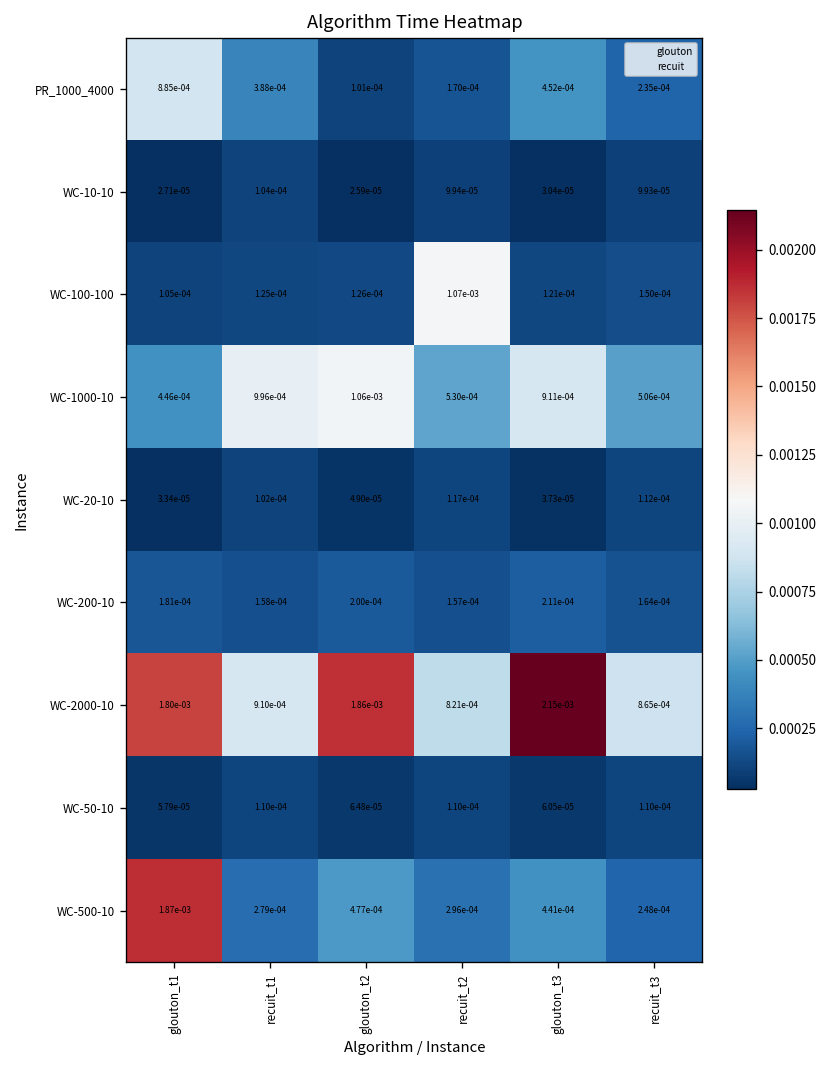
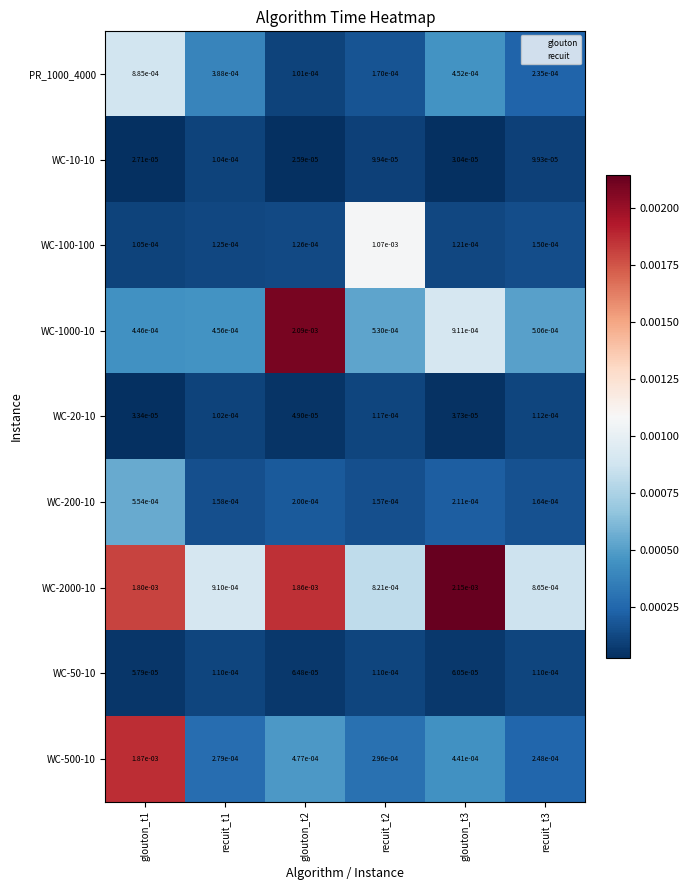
  {
    "PR_1000_4000": {
      "glouton_t1": "8.85e-04",
      "recuit_t1": "3.88e-04",
      "glouton_t2": "1.01e-04",
      "recuit_t2": "1.70e-04",
      "glouton_t3": "4.52e-04",
      "recuit_t3": "2.35e-04"
    },
    "WC-10-10": {
      "glouton_t1": "2.71e-05",
      "recuit_t1": "1.04e-04",
      "glouton_t2": "2.59e-05",
      "recuit_t2": "9.94e-05",
      "glouton_t3": "3.04e-05",
      "recuit_t3": "9.93e-05"
    },
    "WC-100-100": {
      "glouton_t1": "1.05e-04",
      "recuit_t1": "1.25e-04",
      "glouton_t2": "1.26e-04",
      "recuit_t2": "1.07e-03",
      "glouton_t3": "1.21e-04",
      "recuit_t3": "1.50e-04"
    },
    "WC-1000-10": {
      "glouton_t1": "4.46e-04",
-     "recuit_t1": "9.96e-04",
-     "glouton_t2": "1.06e-03",
+     "recuit_t1": "4.56e-04",
+     "glouton_t2": "2.09e-03",
      "recuit_t2": "5.30e-04",
      "glouton_t3": "9.11e-04",
      "recuit_t3": "5.06e-04"
    },
    "WC-20-10": {
      "glouton_t1": "3.34e-05",
      "recuit_t1": "1.02e-04",
      "glouton_t2": "4.90e-05",
      "recuit_t2": "1.17e-04",
      "glouton_t3": "3.73e-05",
      "recuit_t3": "1.12e-04"
    },
    "WC-200-10": {
-     "glouton_t1": "1.81e-04",
+     "glouton_t1": "5.54e-04",
      "recuit_t1": "1.58e-04",
      "glouton_t2": "2.00e-04",
      "recuit_t2": "1.57e-04",
      "glouton_t3": "2.11e-04",
      "recuit_t3": "1.64e-04"
    },
    "WC-2000-10": {
      "glouton_t1": "1.80e-03",
      "recuit_t1": "9.10e-04",
      "glouton_t2": "1.86e-03",
      "recuit_t2": "8.21e-04",
      "glouton_t3": "2.15e-03",
      "recuit_t3": "8.65e-04"
    },
    "WC-50-10": {
      "glouton_t1": "5.79e-05",
      "recuit_t1": "1.10e-04",
      "glouton_t2": "6.48e-05",
      "recuit_t2": "1.10e-04",
      "glouton_t3": "6.05e-05",
      "recuit_t3": "1.10e-04"
    },
    "WC-500-10": {
      "glouton_t1": "1.87e-03",
      "recuit_t1": "2.79e-04",
      "glouton_t2": "4.77e-04",
      "recuit_t2": "2.96e-04",
      "glouton_t3": "4.41e-04",
      "recuit_t3": "2.48e-04"
    }
  }
